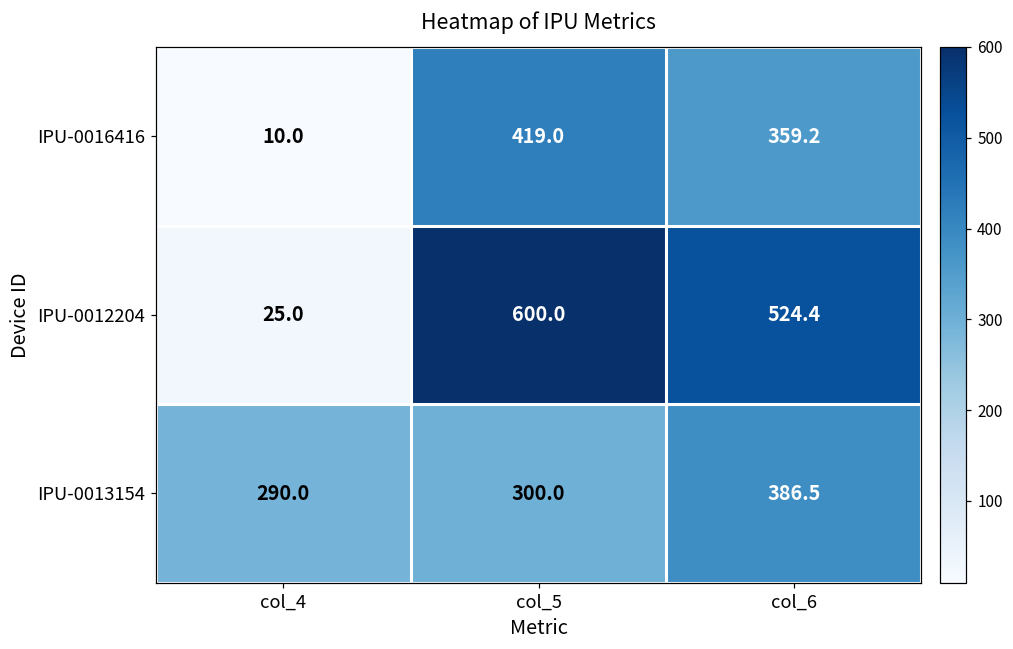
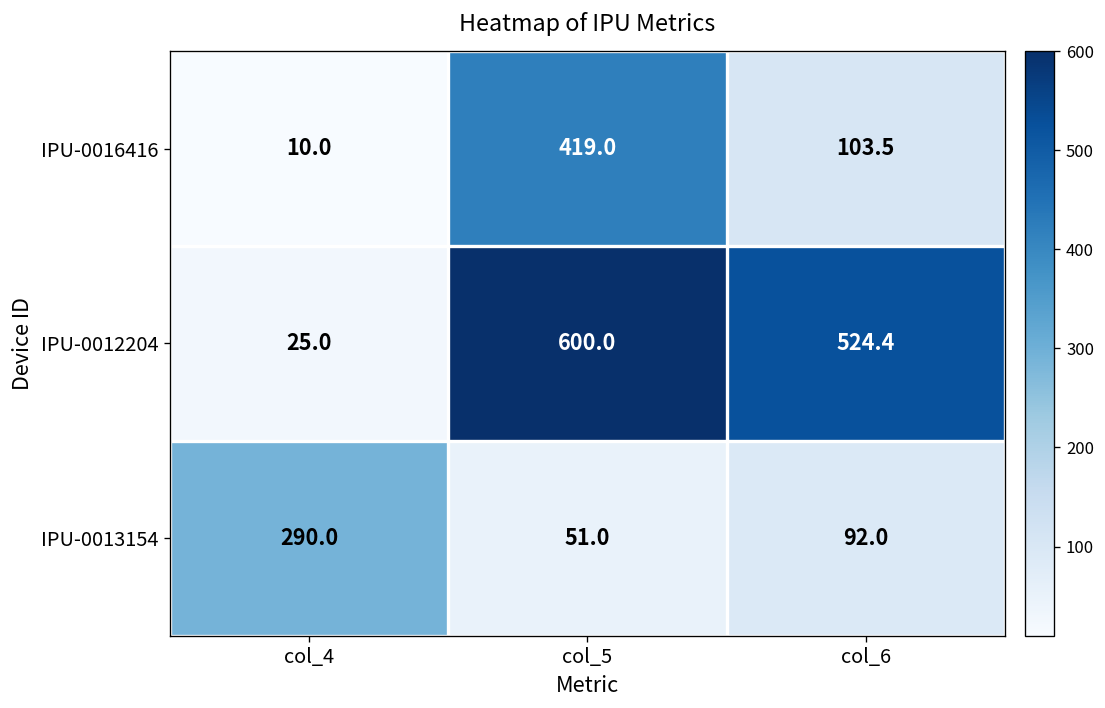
  {
    "IPU-0016416": {
      "col_4": 10.0,
      "col_5": 419.0,
-     "col_6": 359.2
+     "col_6": 103.5
    },
    "IPU-0012204": {
      "col_4": 25.0,
      "col_5": 600.0,
      "col_6": 524.4
    },
    "IPU-0013154": {
      "col_4": 290.0,
-     "col_5": 300.0,
-     "col_6": 386.5
+     "col_5": 51.0,
+     "col_6": 92.0
    }
  }
